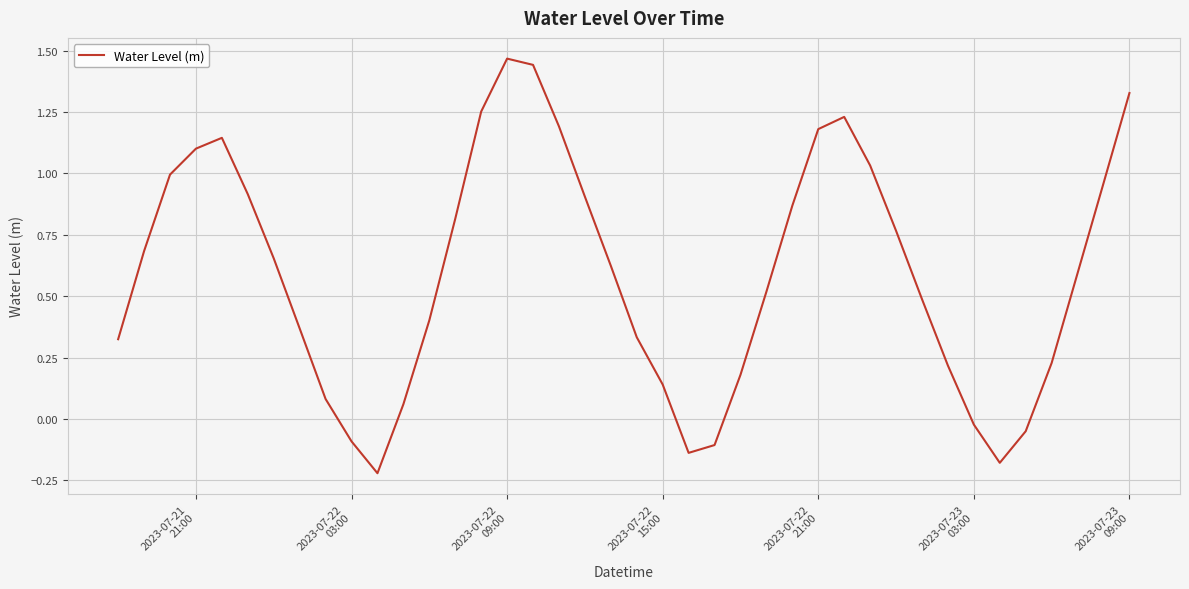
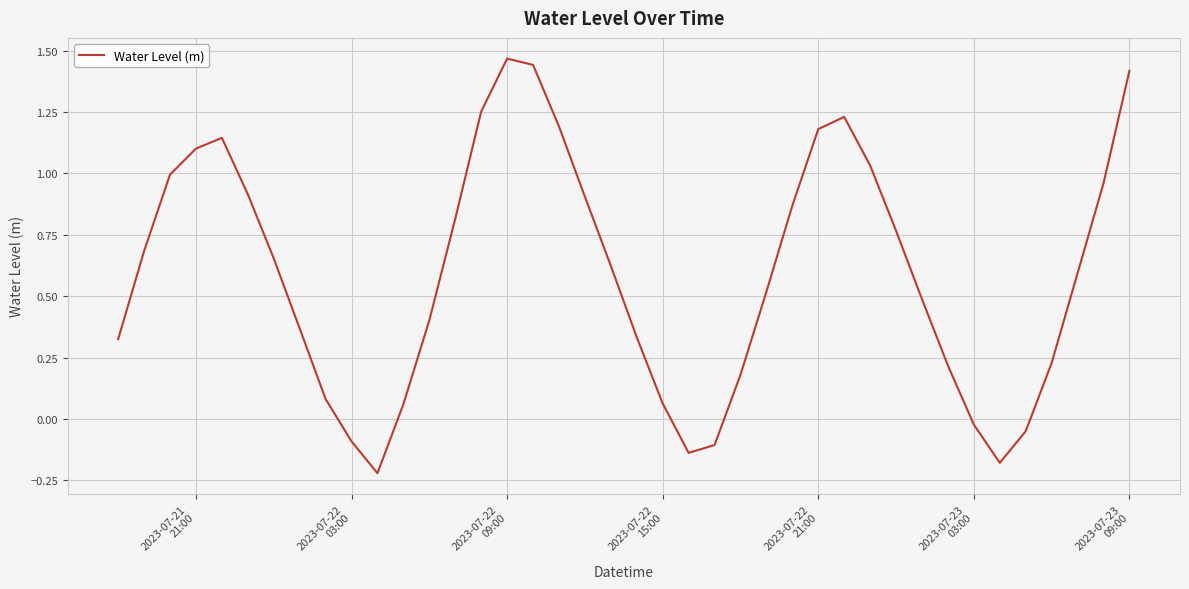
  {
    "2023-07-21 21:00": 1.10,
    "2023-07-22 03:00": -0.09,
    "2023-07-22 09:00": 1.47,
-   "2023-07-22 15:00": 0.14,
+   "2023-07-22 15:00": 0.06,
    "2023-07-22 21:00": 1.18,
    "2023-07-23 03:00": -0.02,
-   "2023-07-23 09:00": 1.33
+   "2023-07-23 09:00": 1.42
  }
